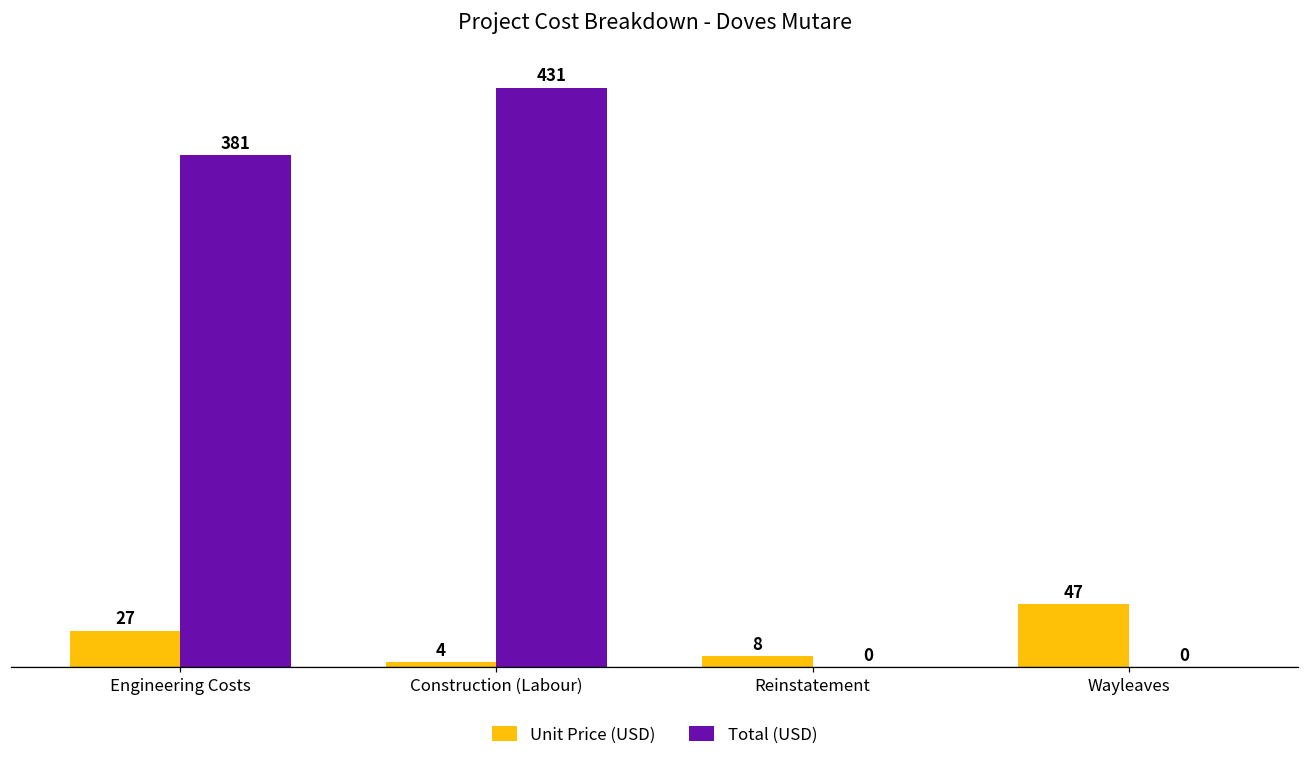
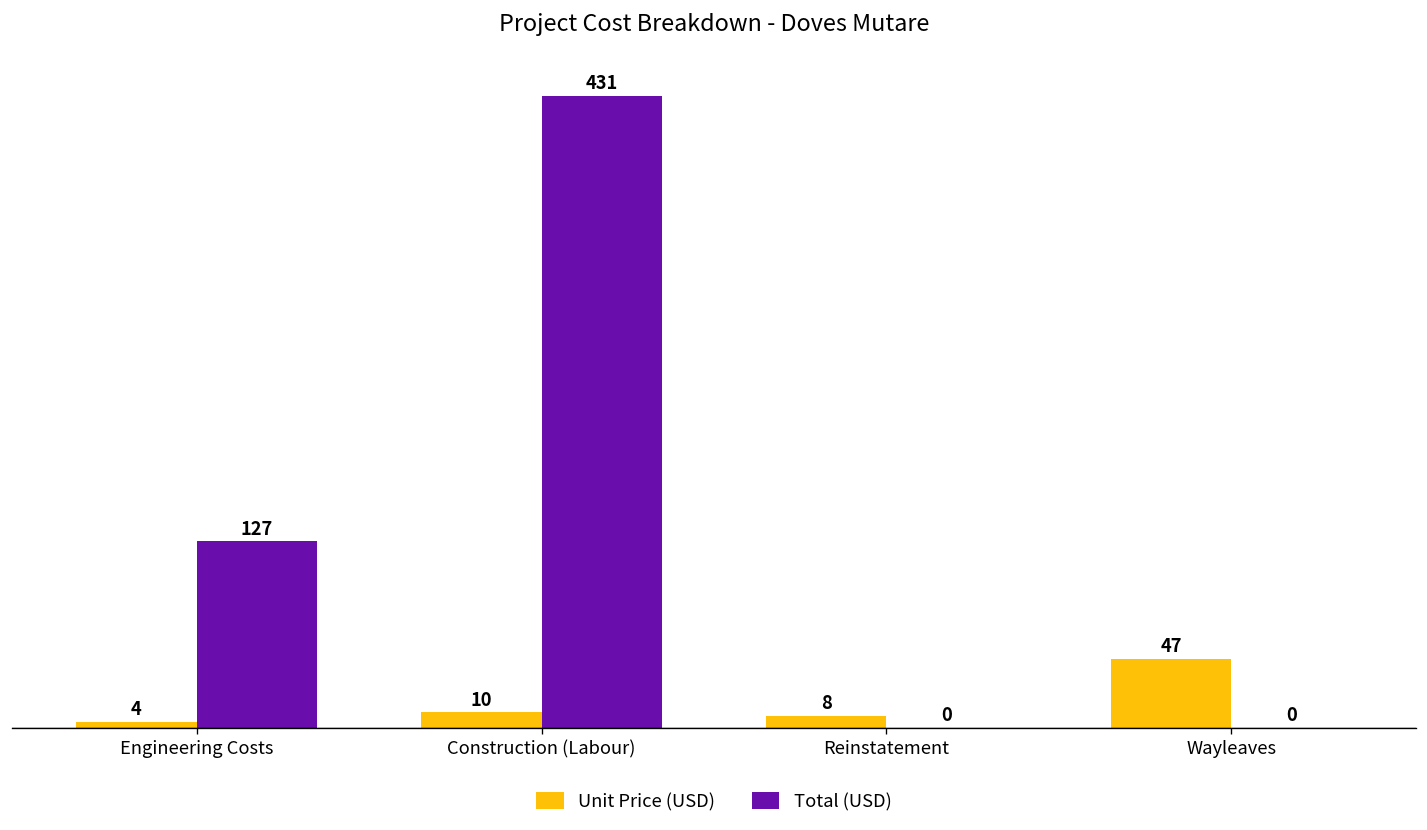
  {
    "Unit Price (USD)": {
-     "Engineering Costs": 27,
-     "Construction (Labour)": 4,
+     "Engineering Costs": 4,
+     "Construction (Labour)": 10,
      "Reinstatement": 8,
      "Wayleaves": 47
    },
    "Total (USD)": {
-     "Engineering Costs": 381,
+     "Engineering Costs": 127,
      "Construction (Labour)": 431,
      "Reinstatement": 0,
      "Wayleaves": 0
    }
  }
